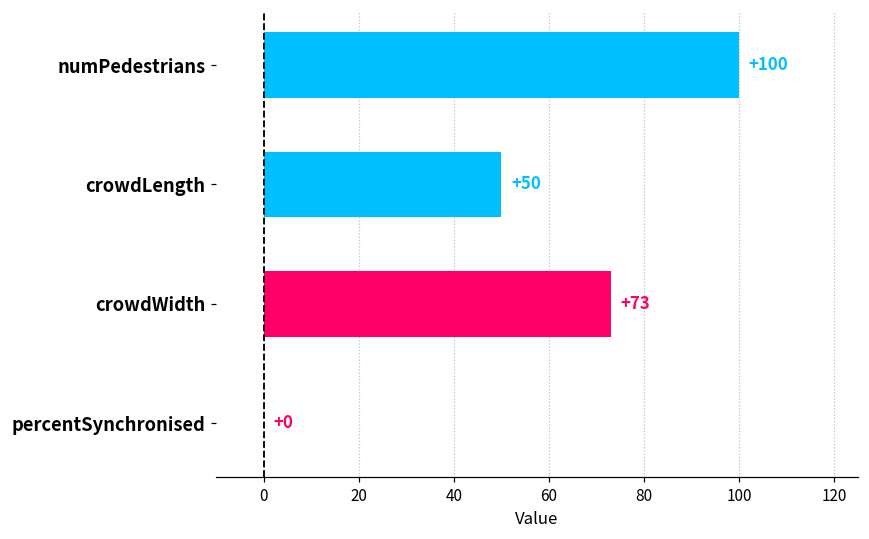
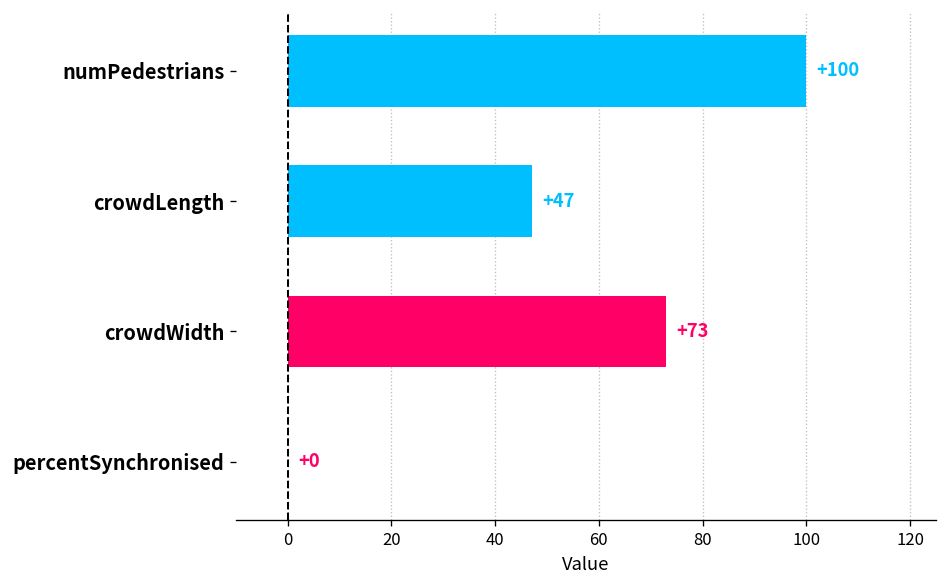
  {
    "numPedestrians": "+100",
-   "crowdLength": "+50",
+   "crowdLength": "+47",
    "crowdWidth": "+73",
    "percentSynchronised": "+0"
  }
